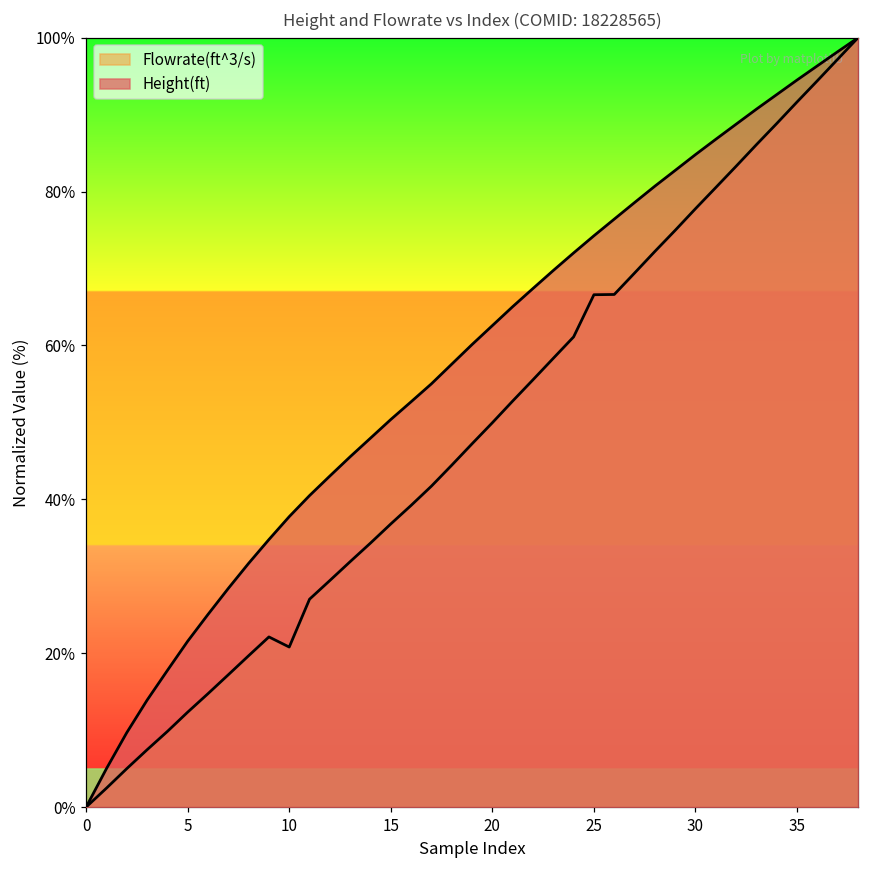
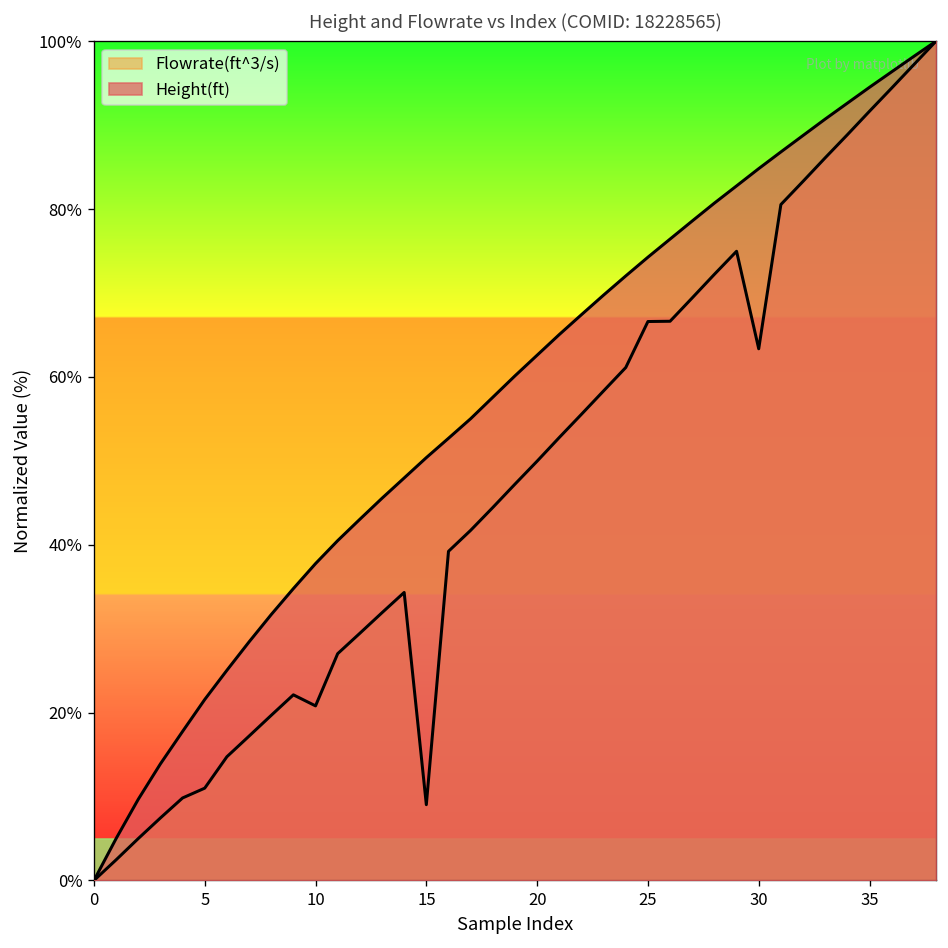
  {
    "Flowrate(ft^3/s)": {
-     "5": "12%",
+     "5": "11%",
      "10": "21%",
-     "15": "37%",
+     "15": "9%",
      "20": "50%",
      "25": "67%",
-     "30": "78%",
+     "30": "63%",
      "35": "92%"
    },
    "Height(ft)": {
      "5": "22%",
      "10": "38%",
      "15": "50%",
      "20": "63%",
      "25": "74%",
      "30": "85%",
      "35": "95%"
    }
  }
